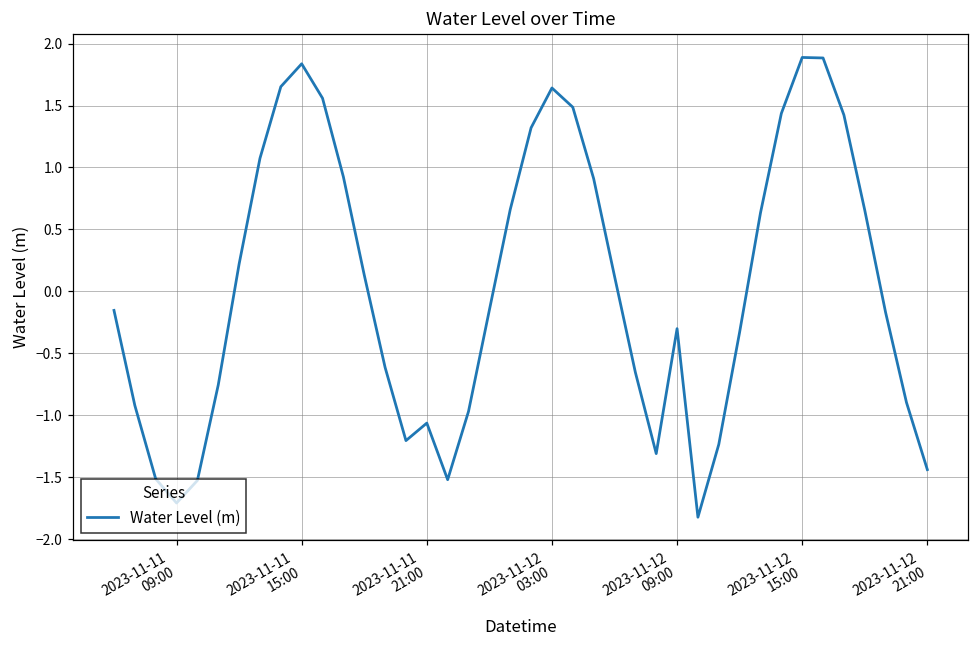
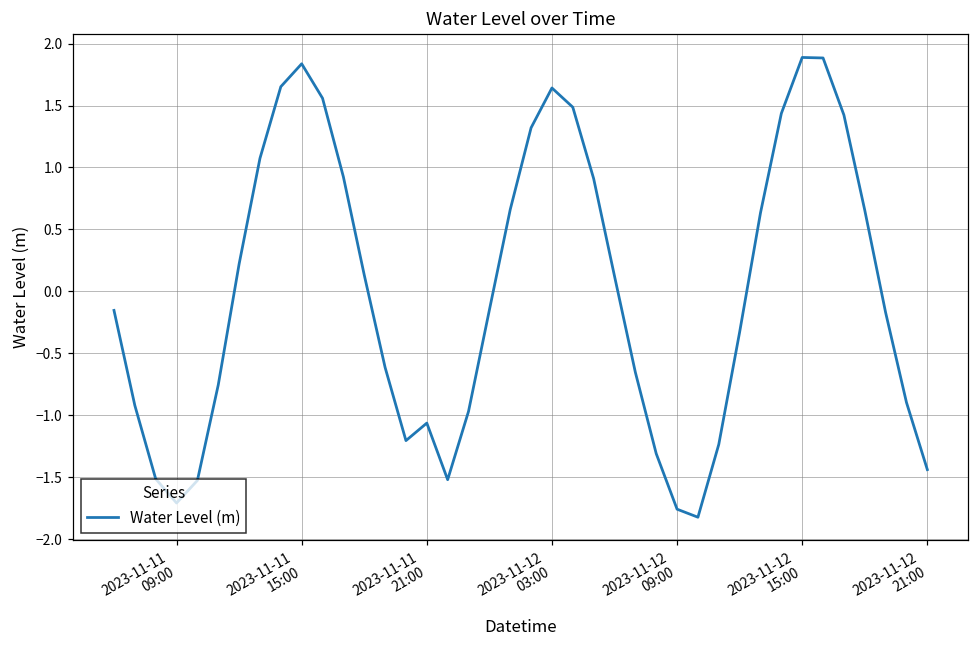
  {
    "2023-11-11 15:00": 1.84,
    "2023-11-11 21:00": -1.06,
    "2023-11-12 03:00": 1.64,
-   "2023-11-12 09:00": -0.30,
+   "2023-11-12 09:00": -1.76,
    "2023-11-12 15:00": 1.89,
    "2023-11-12 21:00": -1.44
  }
